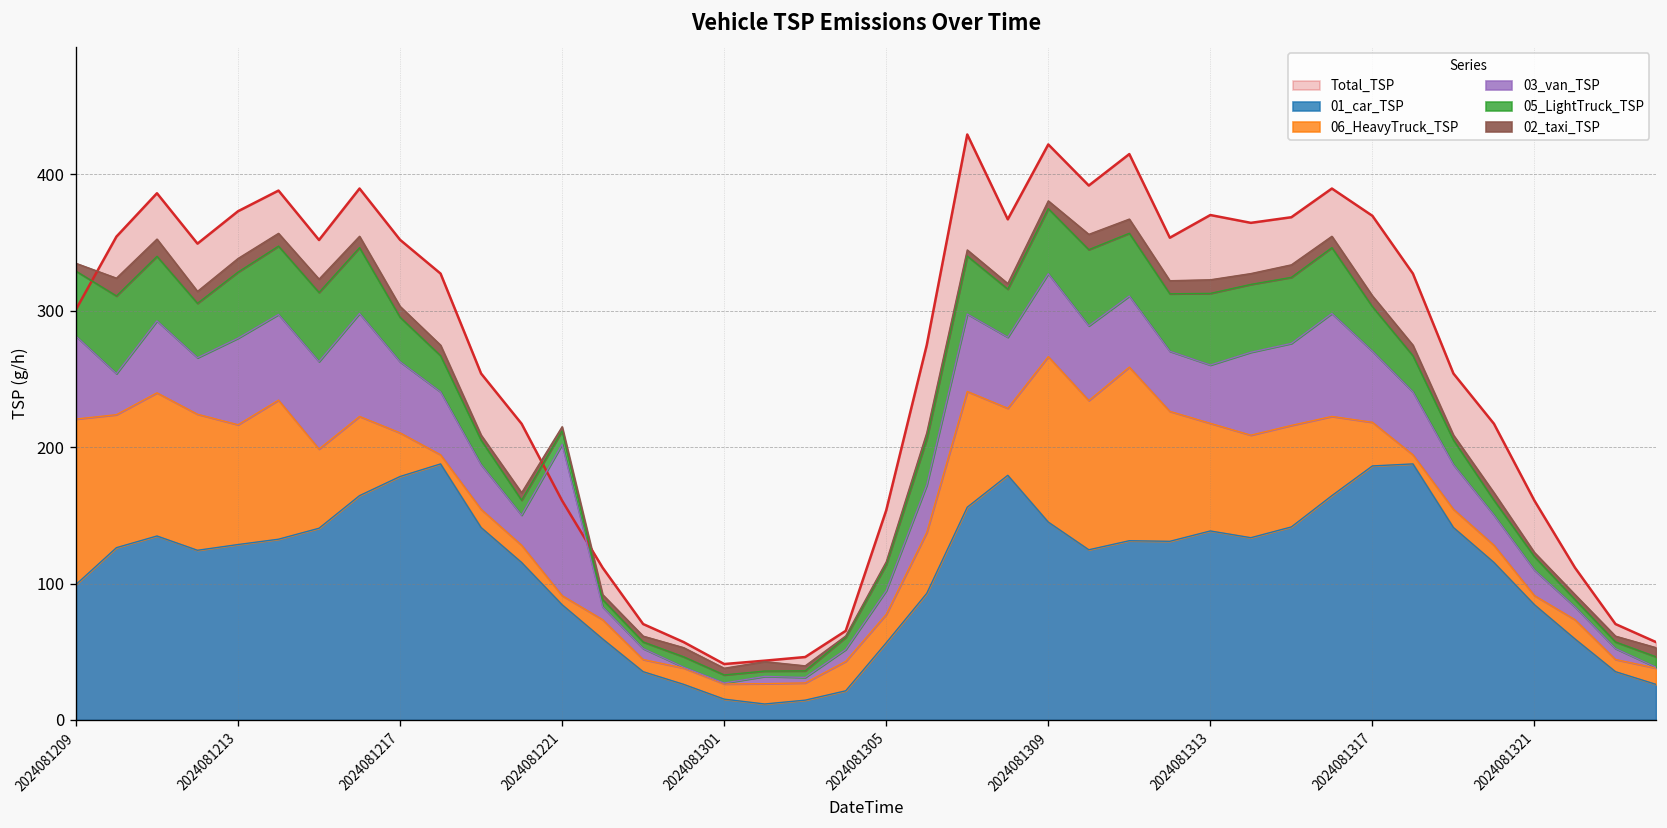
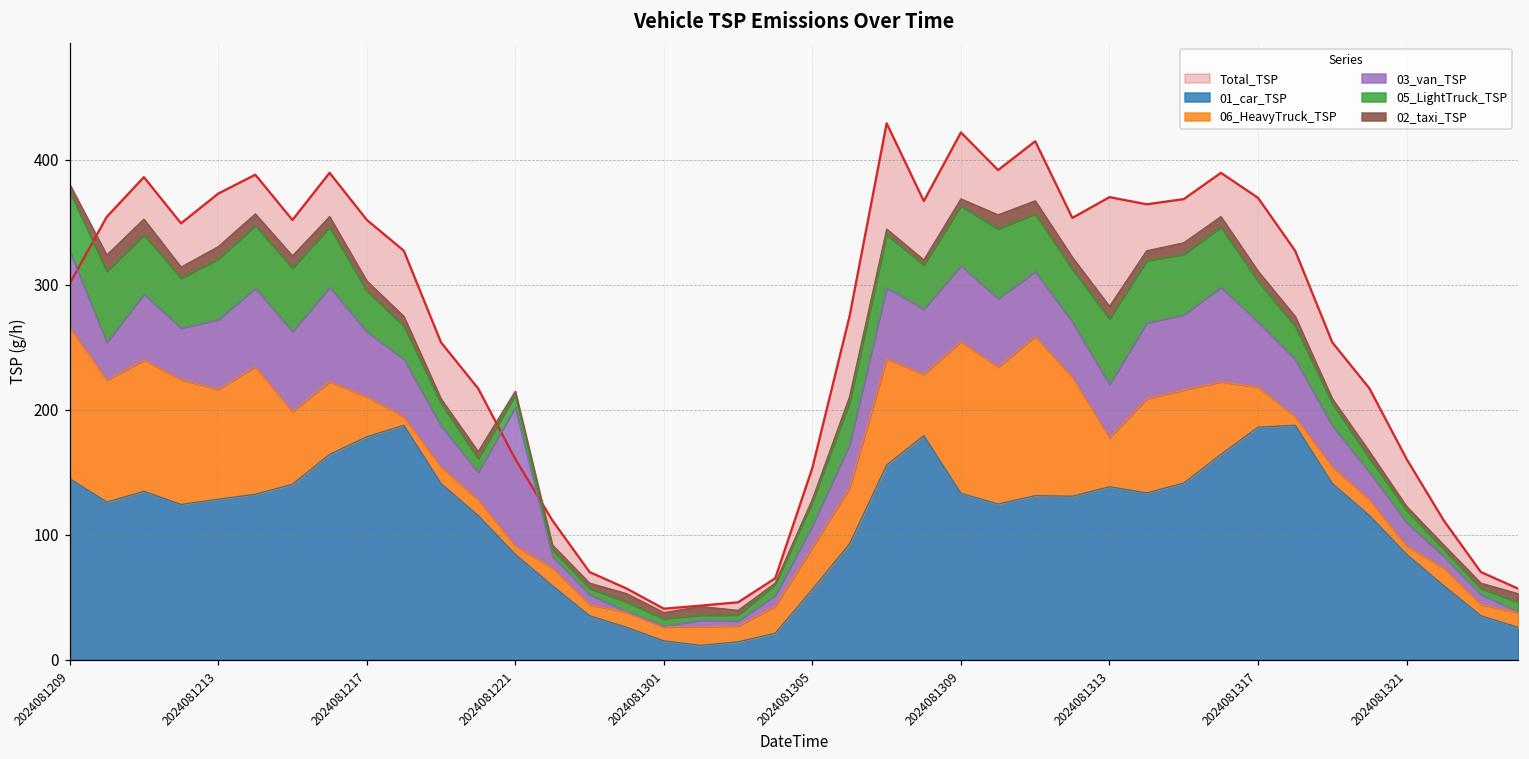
  {
    "Total_TSP": {
      "2024081209": 301,
      "2024081213": 373,
      "2024081217": 352,
      "2024081221": 161,
      "2024081301": 41,
      "2024081305": 154,
      "2024081309": 422,
      "2024081313": 370,
      "2024081317": 370,
      "2024081321": 161
    },
    "01_car_TSP": {
-     "2024081209": 99,
+     "2024081209": 145,
      "2024081213": 129,
      "2024081217": 178,
      "2024081221": 84,
      "2024081301": 15,
      "2024081305": 57,
-     "2024081309": 145,
+     "2024081309": 133,
      "2024081313": 139,
      "2024081317": 186,
      "2024081321": 84
    },
    "06_HeavyTruck_TSP": {
      "2024081209": 121,
      "2024081213": 88,
      "2024081217": 32,
      "2024081221": 7,
-     "2024081305": 21,
+     "2024081305": 34,
      "2024081309": 121,
-     "2024081313": 79,
+     "2024081313": 39,
      "2024081317": 32,
      "2024081321": 7
    },
    "03_van_TSP": {
      "2024081209": 61,
-     "2024081213": 63,
+     "2024081213": 56,
      "2024081217": 52,
      "2024081221": 111,
      "2024081305": 17,
      "2024081309": 61,
      "2024081313": 43,
      "2024081317": 52,
      "2024081321": 19
    },
    "05_LightTruck_TSP": {
      "2024081209": 48,
      "2024081213": 48,
      "2024081217": 33,
      "2024081221": 10,
      "2024081301": 6,
      "2024081309": 48,
      "2024081313": 53,
      "2024081317": 33,
      "2024081321": 10
    },
    "02_taxi_TSP": {
      "2024081209": 6,
      "2024081213": 10,
      "2024081217": 8,
      "2024081221": 3,
      "2024081301": 5,
      "2024081309": 6,
      "2024081313": 10,
      "2024081317": 8,
      "2024081321": 3
    }
  }
